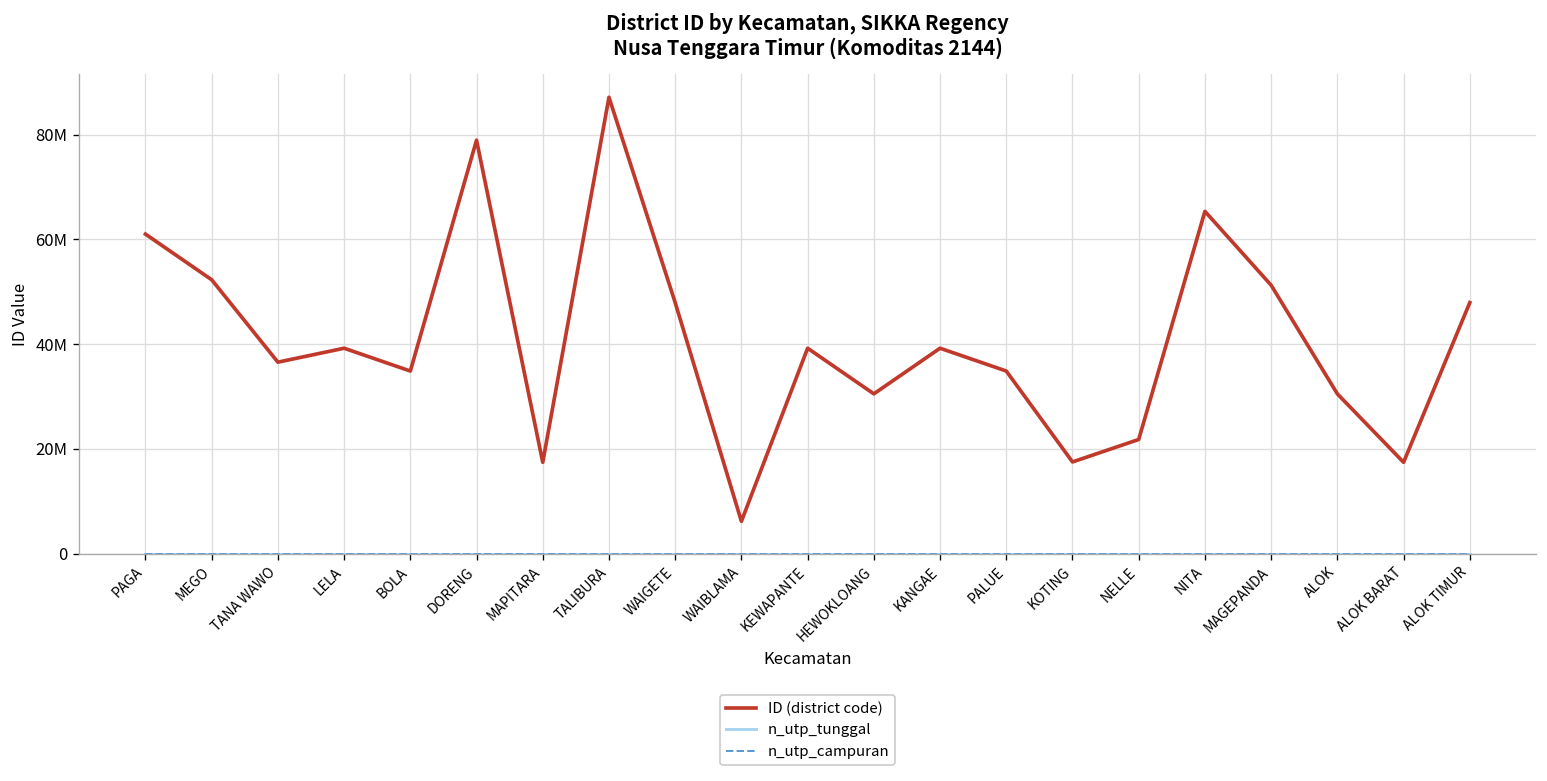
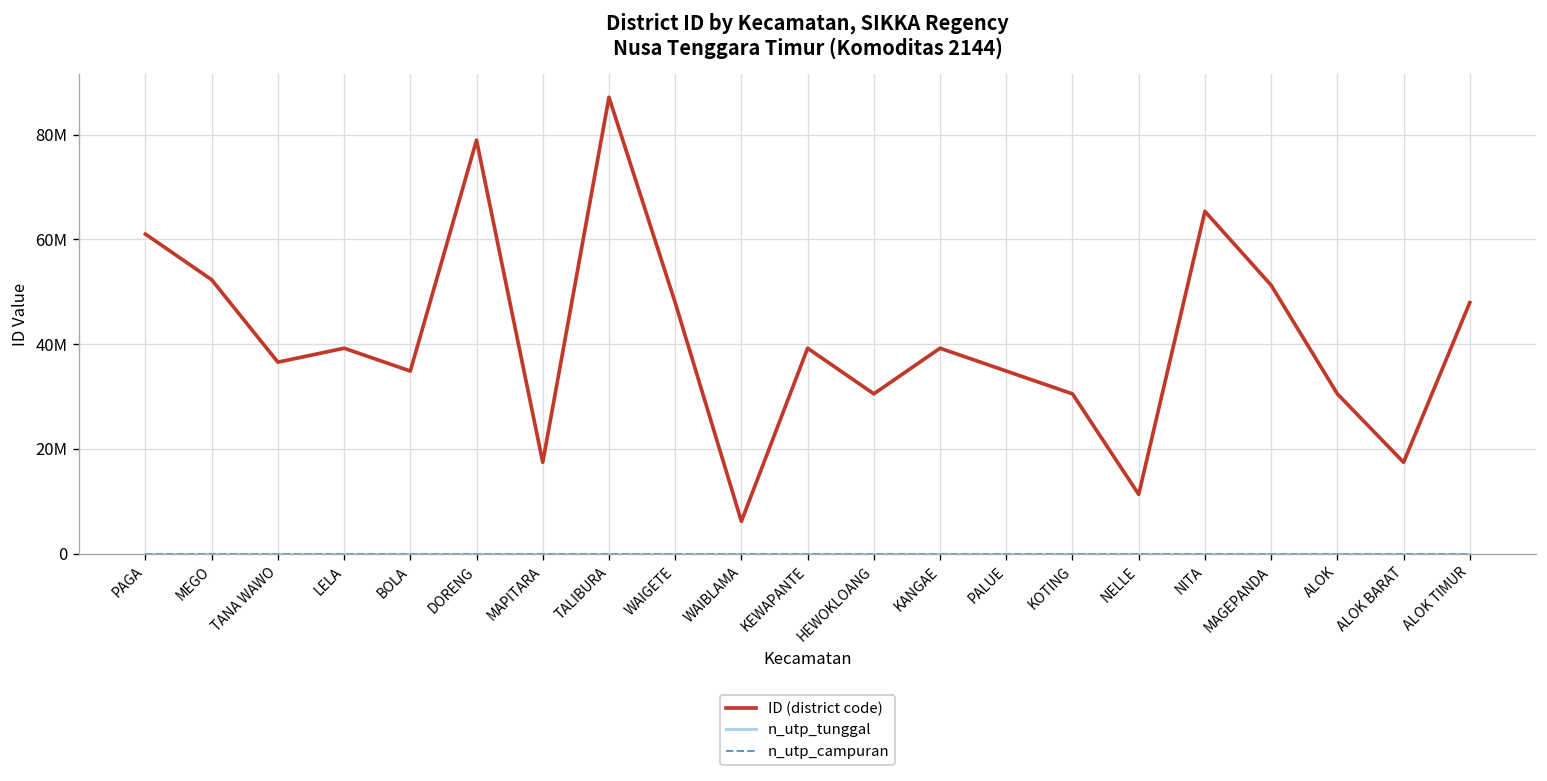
  {
    "ID (district code)": {
      "PAGA": 61000000,
      "MEGO": 52000000,
      "TANA WAWO": 37000000,
      "LELA": 39000000,
      "BOLA": 35000000,
      "DORENG": 79000000,
      "MAPITARA": 17000000,
      "TALIBURA": 87000000,
      "WAIGETE": 48000000,
      "WAIBLAMA": 6000000,
      "KEWAPANTE": 39000000,
      "HEWOKLOANG": 30000000,
      "KANGAE": 39000000,
      "PALUE": 35000000,
-     "KOTING": 17000000,
-     "NELLE": 22000000,
+     "KOTING": 30000000,
+     "NELLE": 11000000,
      "NITA": 65000000,
      "MAGEPANDA": 51000000,
      "ALOK": 30000000,
      "ALOK BARAT": 17000000,
      "ALOK TIMUR": 48000000
    },
    "n_utp_campuran": {
      "PAGA": 0,
      "MEGO": 0,
      "TANA WAWO": 0,
      "LELA": 0,
      "BOLA": 0,
      "DORENG": 0,
      "MAPITARA": 0,
      "TALIBURA": 0,
      "WAIGETE": 0,
      "WAIBLAMA": 0,
      "KEWAPANTE": 0,
      "HEWOKLOANG": 0,
      "KANGAE": 0,
      "PALUE": 0,
      "KOTING": 0,
      "NELLE": 0,
      "NITA": 0,
      "MAGEPANDA": 0,
      "ALOK": 0,
      "ALOK BARAT": 0,
      "ALOK TIMUR": 0
    }
  }
